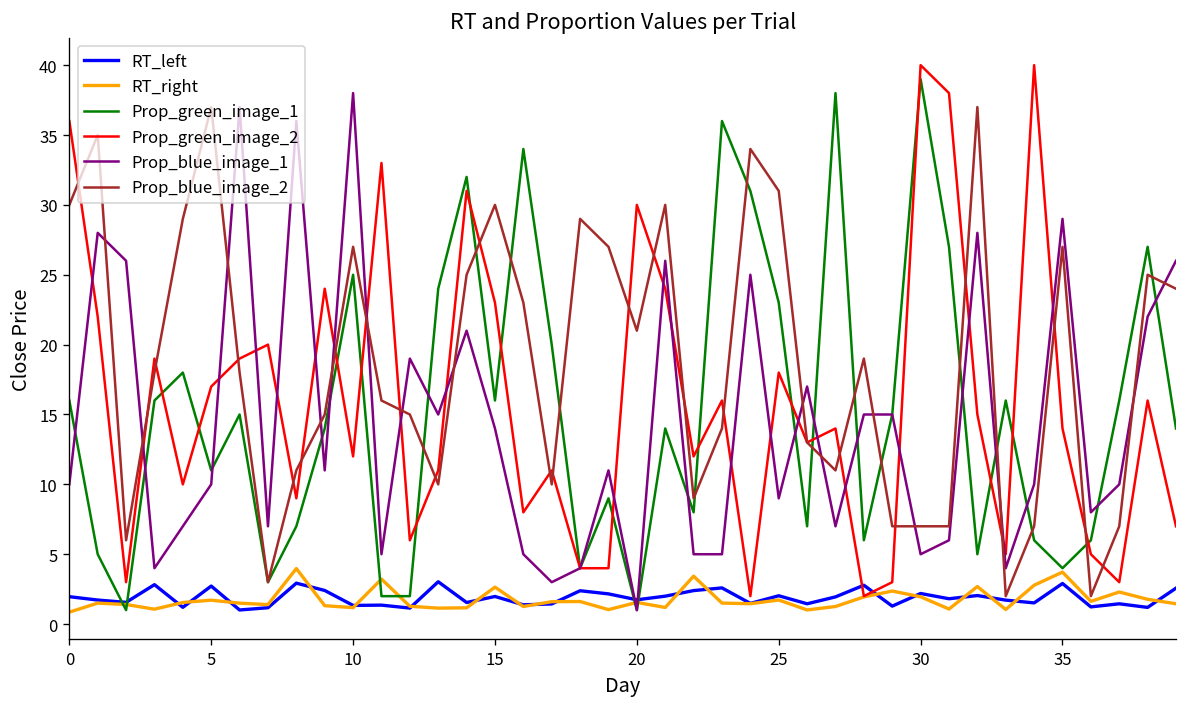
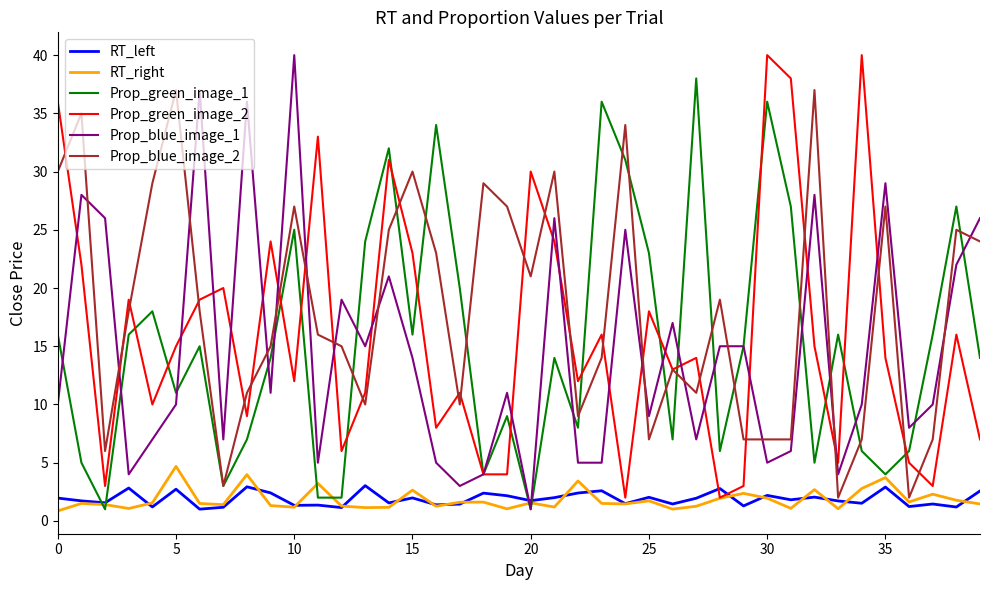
  {
    "RT_left": {
      "0": 2.0,
      "5": 2.7,
      "15": 2.0,
      "25": 2.0,
      "30": 2.2,
      "35": 2.9
    },
    "RT_right": {
      "0": 0.9,
-     "5": 1.7,
+     "5": 4.7,
      "15": 2.6,
      "25": 1.7,
      "30": 2.0,
      "35": 3.7
    },
    "Prop_green_image_1": {
      "0": 16,
      "5": 11,
      "10": 25,
      "15": 16,
      "25": 23,
-     "30": 39,
+     "30": 36,
      "35": 4
    },
    "Prop_green_image_2": {
      "0": 36,
-     "5": 17,
+     "5": 15,
      "10": 12,
      "15": 23,
      "20": 30,
      "25": 18,
      "30": 40,
      "35": 14
    },
    "Prop_blue_image_1": {
      "0": 10,
      "5": 10,
-     "10": 38,
+     "10": 40,
      "15": 14,
      "25": 9,
      "30": 5,
      "35": 29
    },
    "Prop_blue_image_2": {
      "0": 30,
      "10": 27,
      "15": 30,
      "20": 21,
-     "25": 31,
+     "25": 7,
      "30": 7,
      "35": 27
    }
  }
